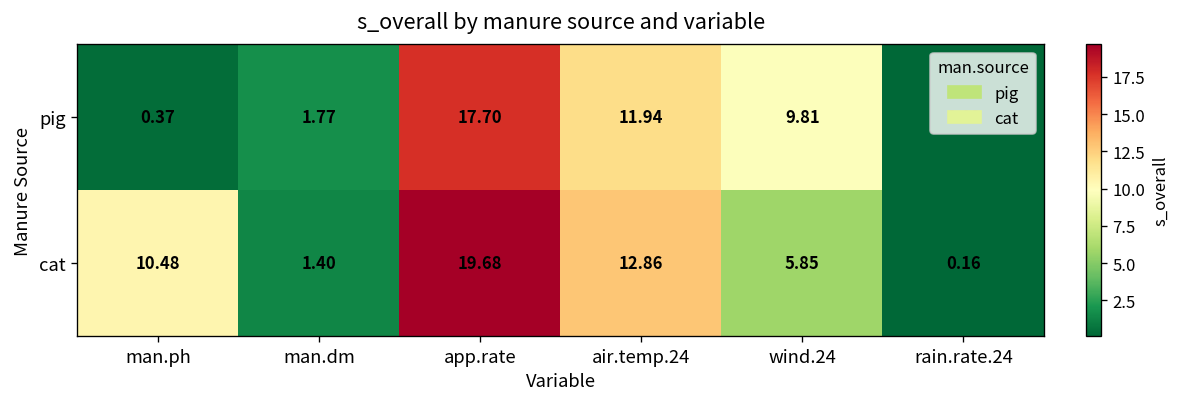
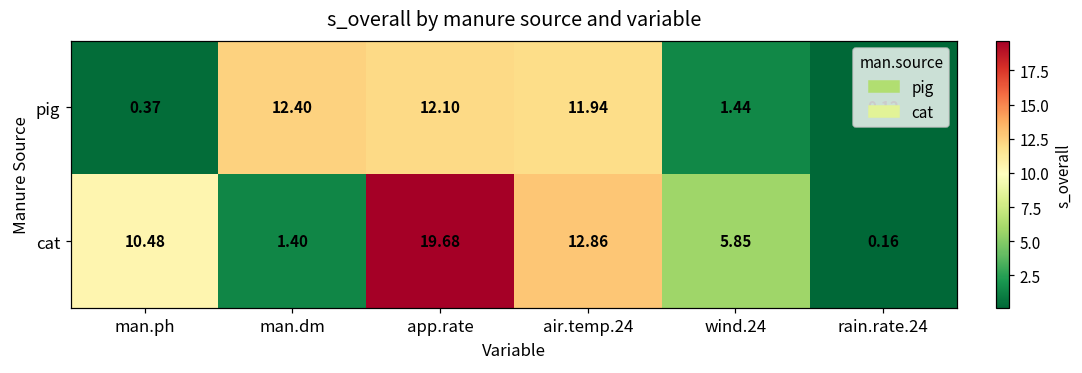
  {
    "pig": {
      "man.ph": 0.37,
-     "man.dm": 1.77,
-     "app.rate": 17.70,
+     "man.dm": 12.40,
+     "app.rate": 12.10,
      "air.temp.24": 11.94,
-     "wind.24": 9.81
+     "wind.24": 1.44
    },
    "cat": {
      "man.ph": 10.48,
      "man.dm": 1.40,
      "app.rate": 19.68,
      "air.temp.24": 12.86,
      "wind.24": 5.85,
      "rain.rate.24": 0.16
    }
  }
